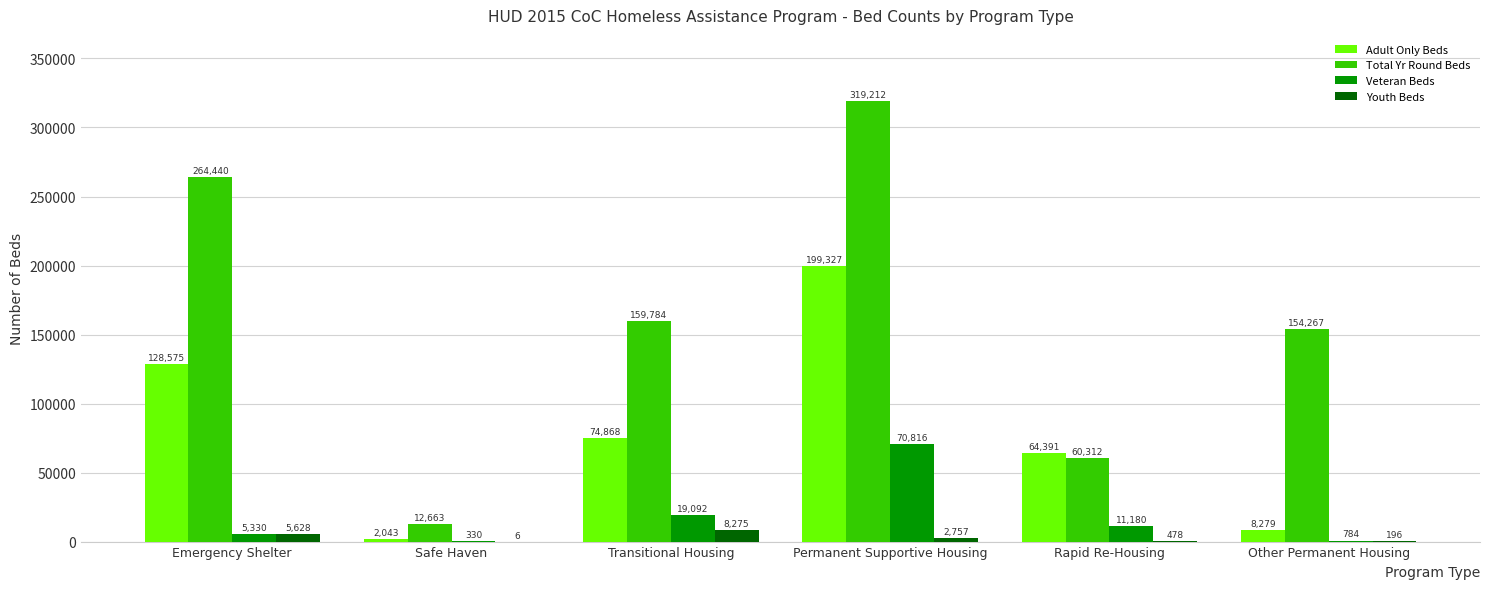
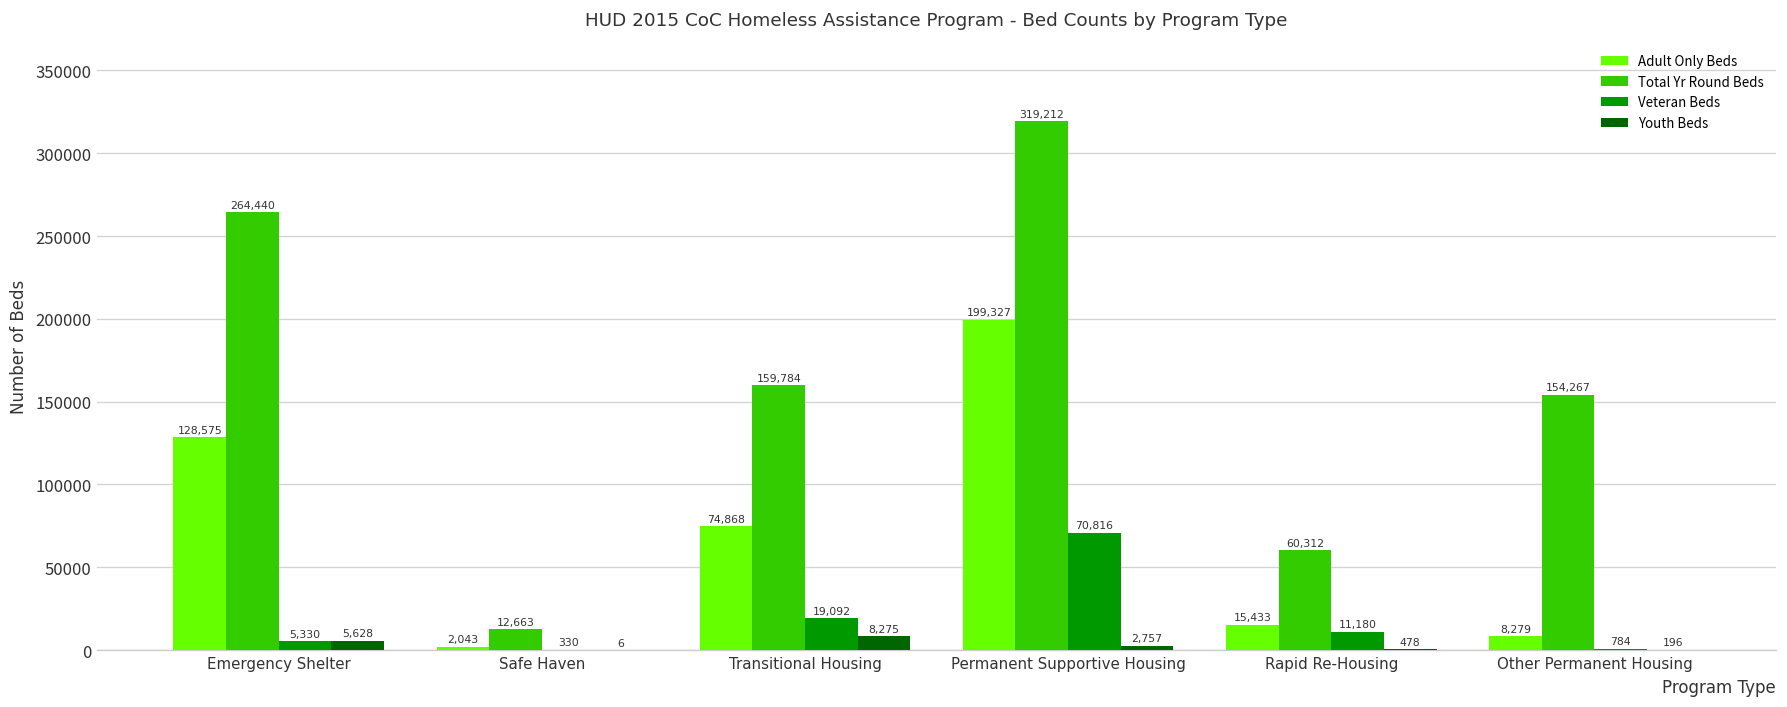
  {
    "Adult Only Beds": {
      "Emergency Shelter": "128,575",
      "Safe Haven": "2,043",
      "Transitional Housing": "74,868",
      "Permanent Supportive Housing": "199,327",
-     "Rapid Re-Housing": "64,391",
+     "Rapid Re-Housing": "15,433",
      "Other Permanent Housing": "8,279"
    },
    "Total Yr Round Beds": {
      "Emergency Shelter": "264,440",
      "Safe Haven": "12,663",
      "Transitional Housing": "159,784",
      "Permanent Supportive Housing": "319,212",
      "Rapid Re-Housing": "60,312",
      "Other Permanent Housing": "154,267"
    }
  }
